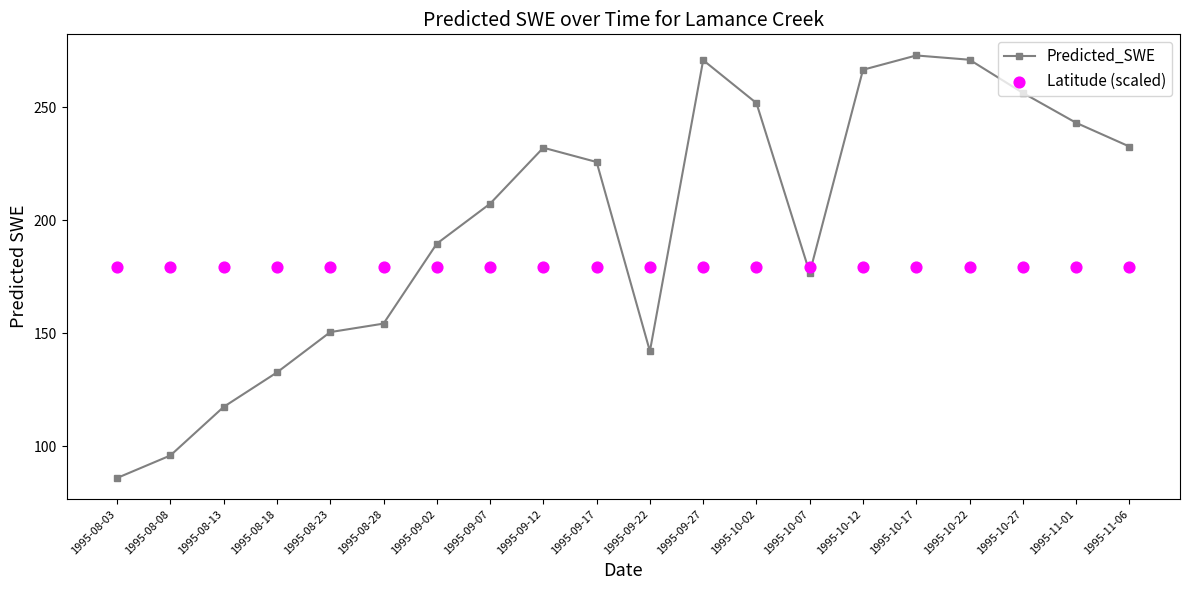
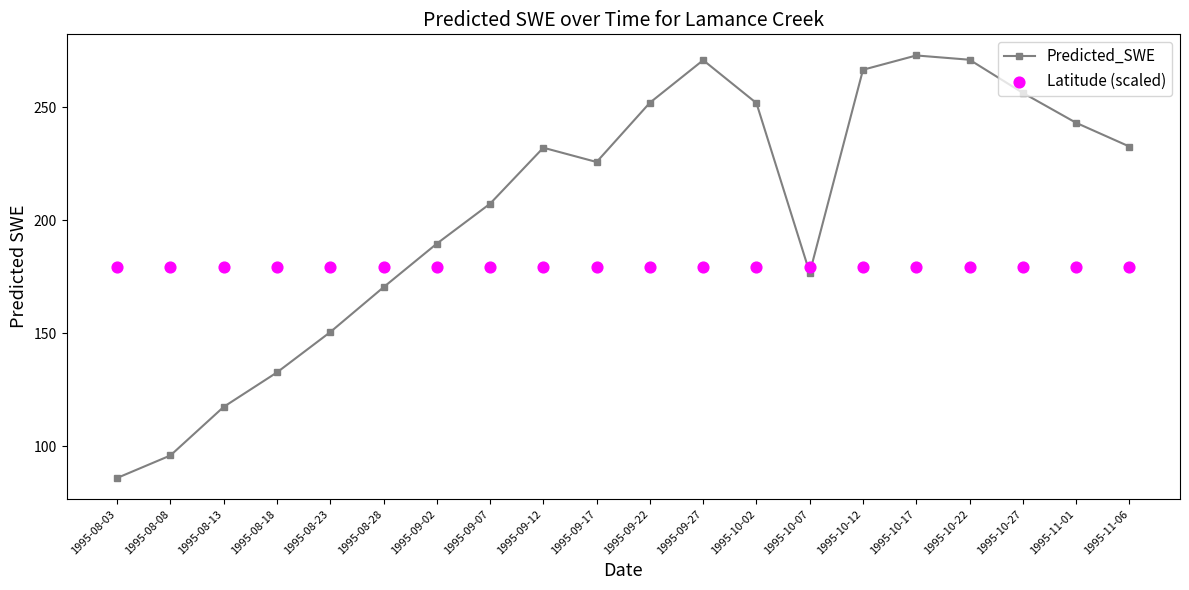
  {
    "Predicted_SWE": {
      "1995-08-03": 86,
      "1995-08-08": 96,
      "1995-08-13": 117,
      "1995-08-18": 133,
      "1995-08-23": 151,
-     "1995-08-28": 154,
+     "1995-08-28": 170,
      "1995-09-02": 190,
      "1995-09-07": 207,
      "1995-09-12": 232,
      "1995-09-17": 226,
-     "1995-09-22": 142,
+     "1995-09-22": 252,
      "1995-09-27": 271,
      "1995-10-02": 252,
      "1995-10-07": 177,
      "1995-10-12": 267,
      "1995-10-17": 273,
      "1995-10-22": 271,
      "1995-11-01": 243,
      "1995-11-06": 233
    }
  }
